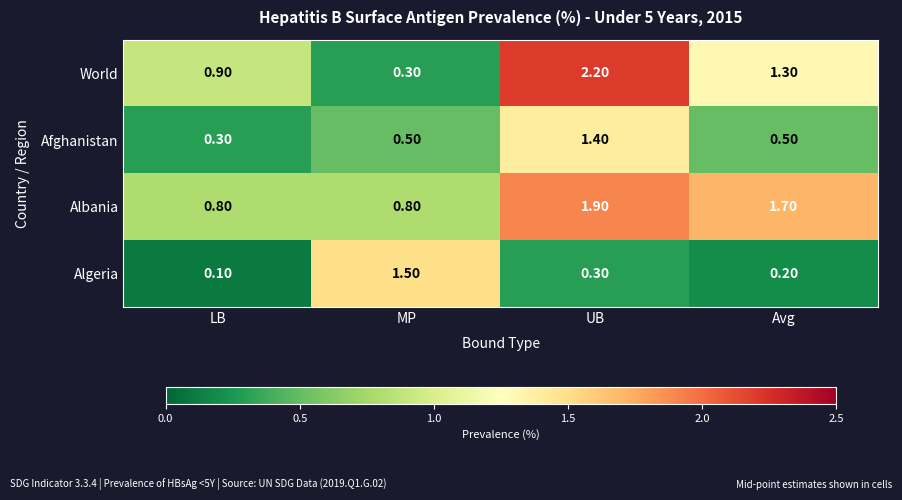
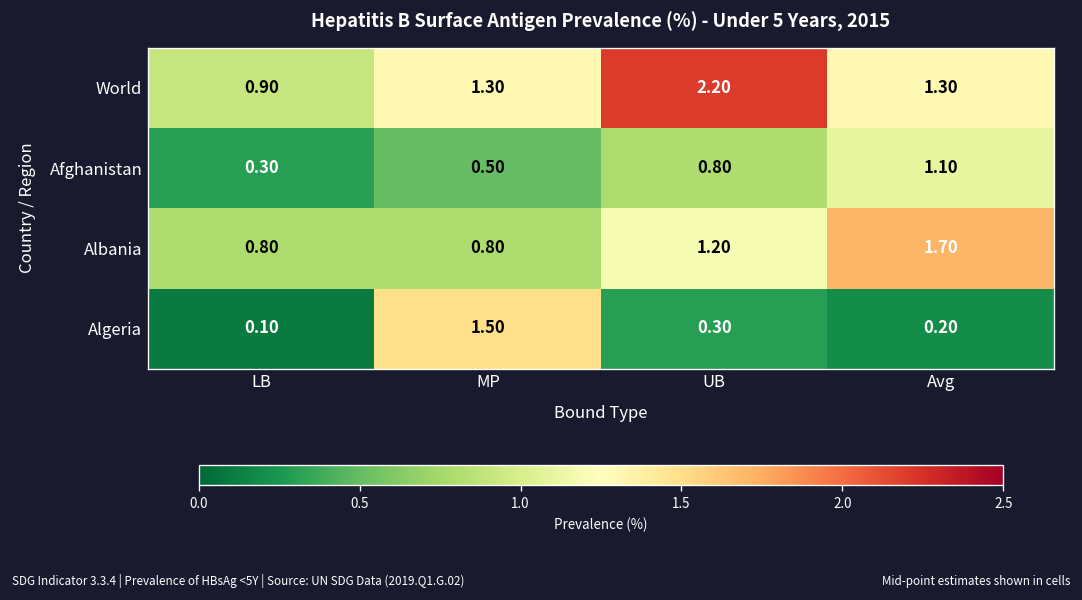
  {
    "World": {
      "LB": 0.90,
-     "MP": 0.30,
+     "MP": 1.30,
      "UB": 2.20,
      "Avg": 1.30
    },
    "Afghanistan": {
      "LB": 0.30,
      "MP": 0.50,
-     "UB": 1.40,
-     "Avg": 0.50
+     "UB": 0.80,
+     "Avg": 1.10
    },
    "Albania": {
      "LB": 0.80,
      "MP": 0.80,
-     "UB": 1.90,
+     "UB": 1.20,
      "Avg": 1.70
    },
    "Algeria": {
      "LB": 0.10,
      "MP": 1.50,
      "UB": 0.30,
      "Avg": 0.20
    }
  }
